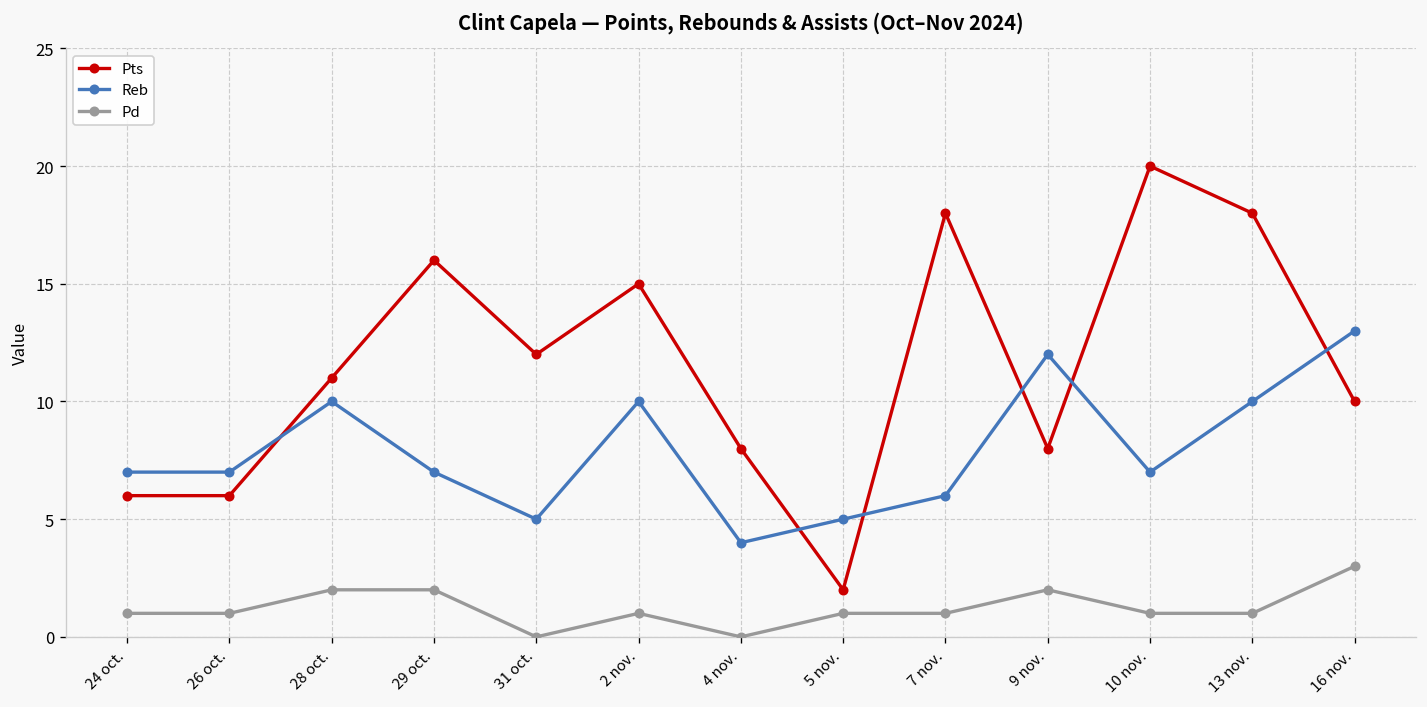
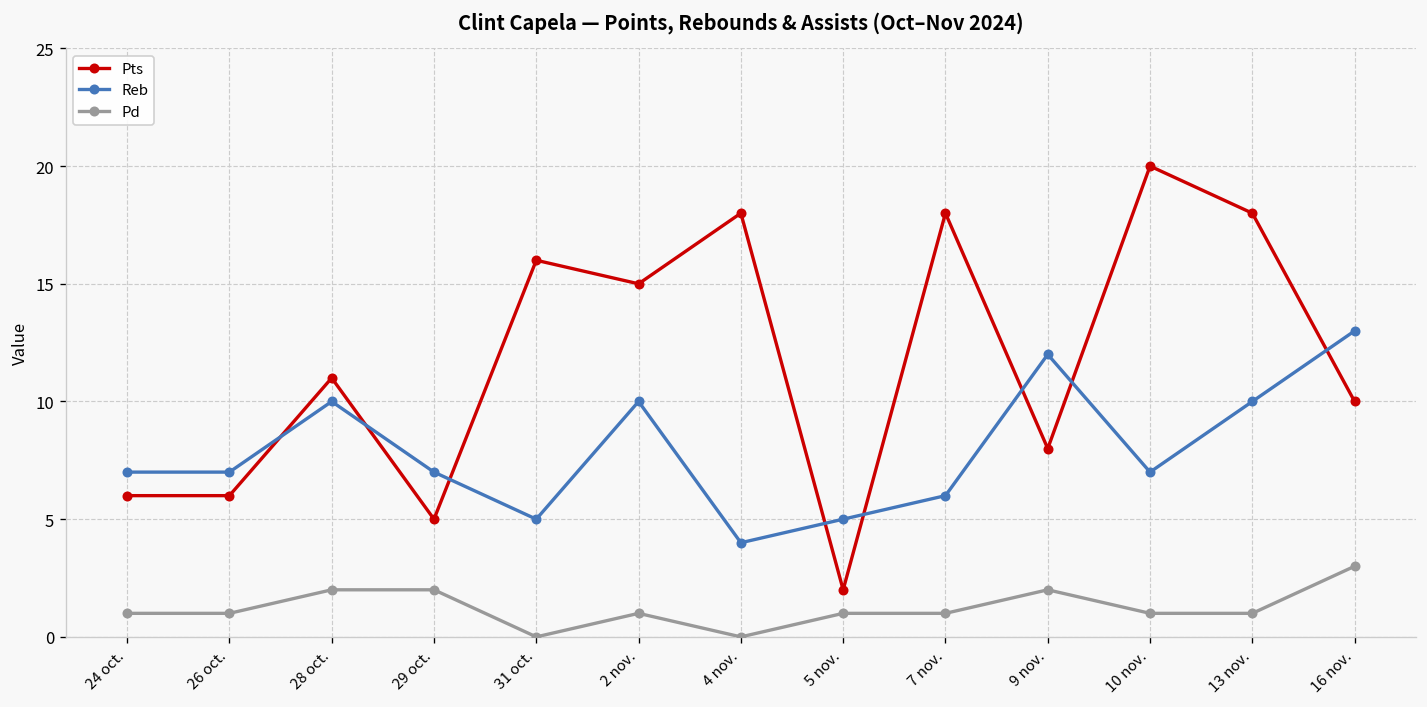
  {
    "Pts": {
      "24 oct.": 6,
      "26 oct.": 6,
      "28 oct.": 11,
-     "29 oct.": 16,
-     "31 oct.": 12,
+     "29 oct.": 5,
+     "31 oct.": 16,
      "2 nov.": 15,
-     "4 nov.": 8,
+     "4 nov.": 18,
      "5 nov.": 2,
      "7 nov.": 18,
      "9 nov.": 8,
      "10 nov.": 20,
      "13 nov.": 18,
      "16 nov.": 10
    },
    "Reb": {
      "24 oct.": 7,
      "26 oct.": 7,
      "28 oct.": 10,
      "29 oct.": 7,
      "31 oct.": 5,
      "2 nov.": 10,
      "4 nov.": 4,
      "5 nov.": 5,
      "7 nov.": 6,
      "9 nov.": 12,
      "10 nov.": 7,
      "13 nov.": 10,
      "16 nov.": 13
    },
    "Pd": {
      "24 oct.": 1,
      "26 oct.": 1,
      "28 oct.": 2,
      "29 oct.": 2,
      "31 oct.": 0,
      "2 nov.": 1,
      "4 nov.": 0,
      "5 nov.": 1,
      "7 nov.": 1,
      "9 nov.": 2,
      "10 nov.": 1,
      "13 nov.": 1,
      "16 nov.": 3
    }
  }
